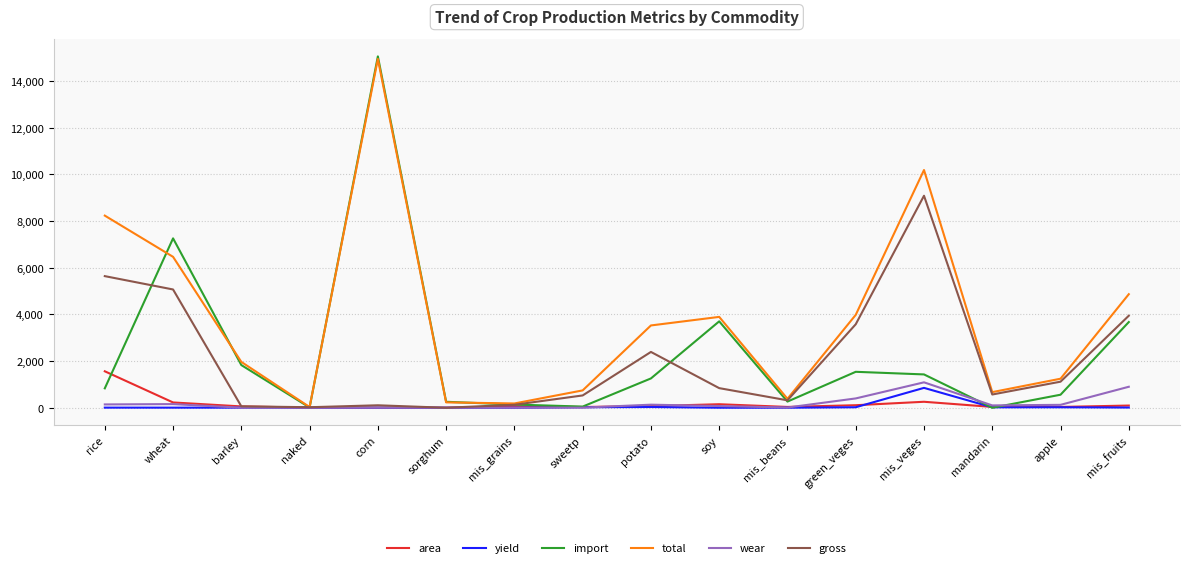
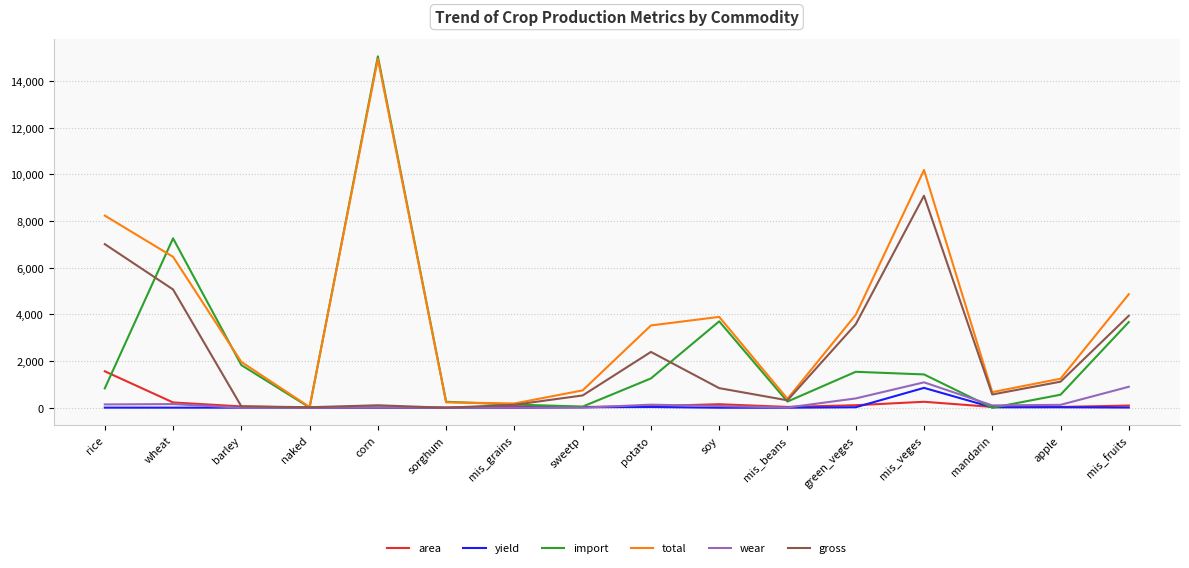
  {
    "area": {
      "rice": "1,600",
      "mis_veges": "300"
    },
    "yield": {
      "rice": "0",
      "wheat": "0",
      "mis_veges": "900"
    },
    "import": {
      "rice": "800",
      "wheat": "7,300",
      "barley": "1,800",
      "corn": "15,100",
      "potato": "1,300",
      "soy": "3,700",
      "green_veges": "1,500",
      "mis_veges": "1,400",
      "apple": "600",
      "mis_fruits": "3,700"
    },
    "total": {
      "rice": "8,200",
      "wheat": "6,500",
      "barley": "2,000",
      "corn": "15,000",
      "sweetp": "700",
      "potato": "3,500",
      "soy": "3,900",
      "green_veges": "4,000",
      "mis_veges": "10,200",
      "apple": "1,200",
      "mis_fruits": "4,900"
    },
    "wear": {
      "rice": "100",
      "green_veges": "400",
      "mis_veges": "1,100",
      "mis_fruits": "900"
    },
    "gross": {
-     "rice": "5,600",
+     "rice": "7,000",
      "wheat": "5,100",
      "sweetp": "500",
      "potato": "2,400",
      "soy": "800",
      "green_veges": "3,600",
      "mis_veges": "9,100",
      "apple": "1,100",
      "mis_fruits": "3,900"
    }
  }
